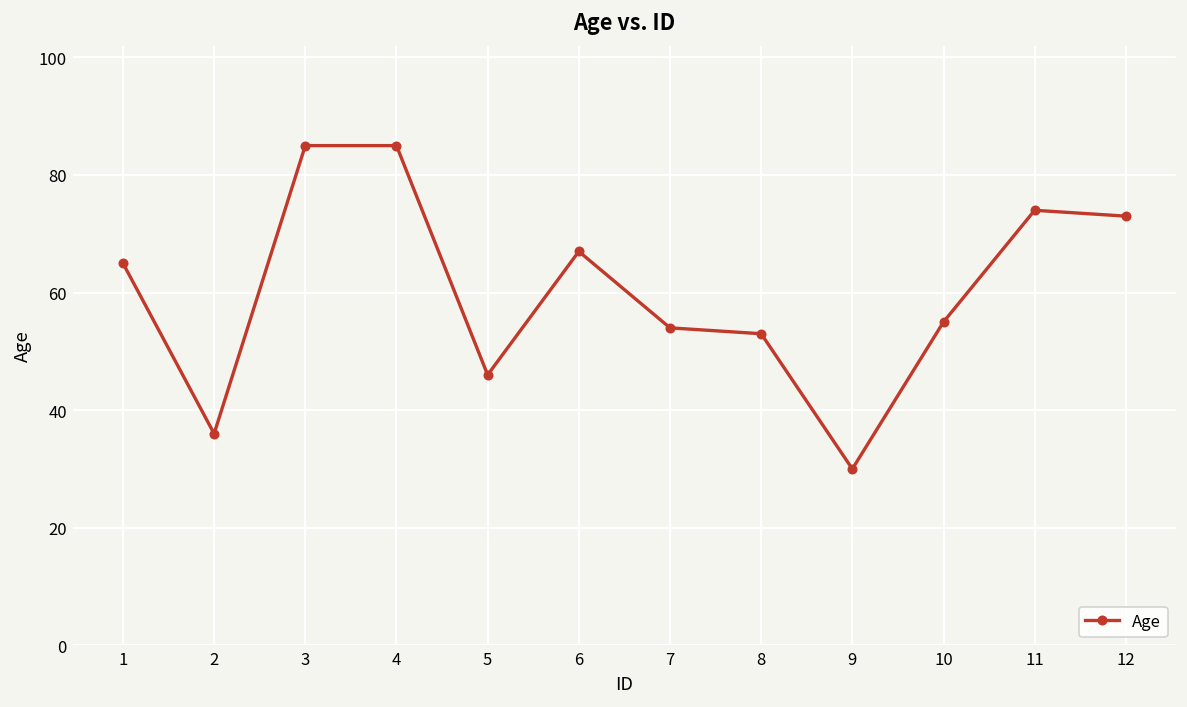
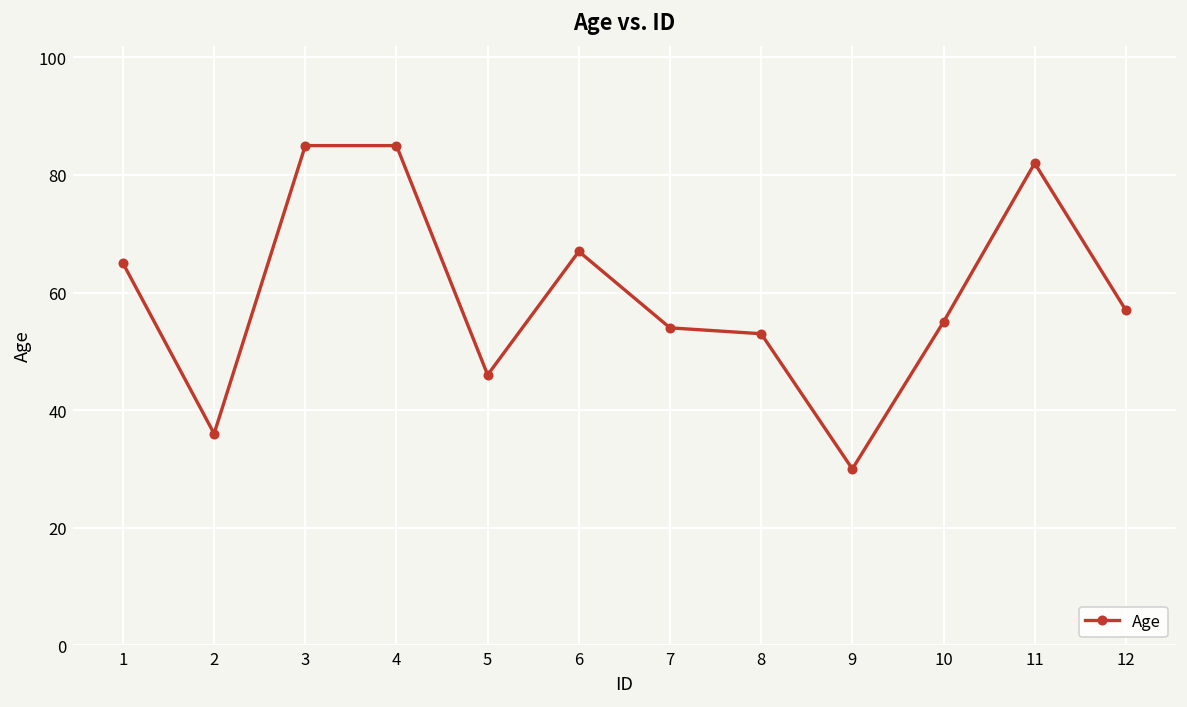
  {
    "1": 65,
    "2": 36,
    "3": 85,
    "4": 85,
    "5": 46,
    "6": 67,
    "7": 54,
    "8": 53,
    "9": 30,
    "10": 55,
-   "11": 74,
-   "12": 73
+   "11": 82,
+   "12": 57
  }
